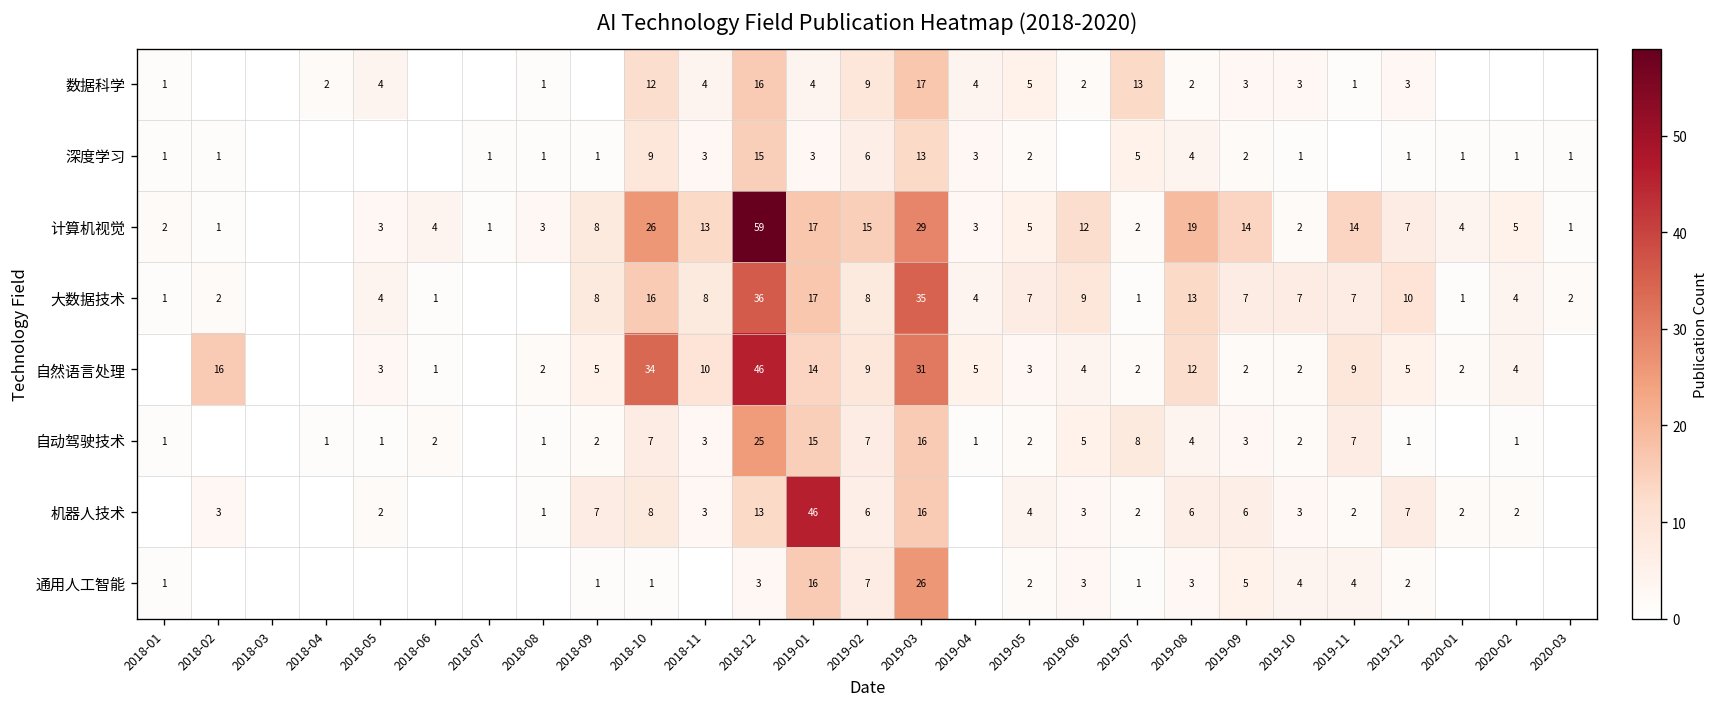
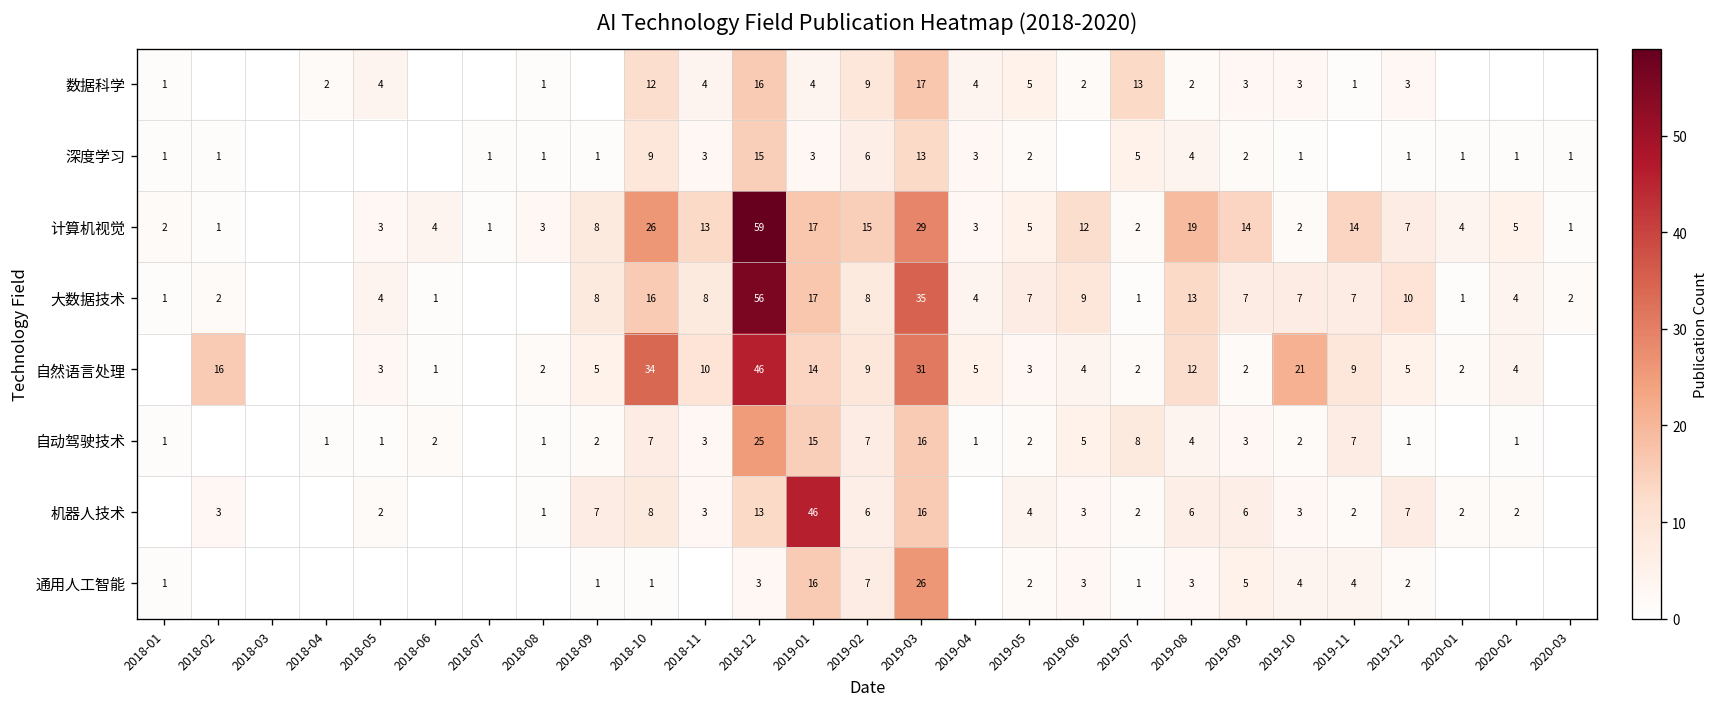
  {
    "数据科学": {
      "2018-01": 1,
      "2018-04": 2,
      "2018-05": 4,
      "2018-08": 1,
      "2018-10": 12,
      "2018-11": 4,
      "2018-12": 16,
      "2019-01": 4,
      "2019-02": 9,
      "2019-03": 17,
      "2019-04": 4,
      "2019-05": 5,
      "2019-06": 2,
      "2019-07": 13,
      "2019-08": 2,
      "2019-09": 3,
      "2019-10": 3,
      "2019-11": 1,
      "2019-12": 3
    },
    "深度学习": {
      "2018-01": 1,
      "2018-02": 1,
      "2018-07": 1,
      "2018-08": 1,
      "2018-09": 1,
      "2018-10": 9,
      "2018-11": 3,
      "2018-12": 15,
      "2019-01": 3,
      "2019-02": 6,
      "2019-03": 13,
      "2019-04": 3,
      "2019-05": 2,
      "2019-07": 5,
      "2019-08": 4,
      "2019-09": 2,
      "2019-10": 1,
      "2019-12": 1,
      "2020-01": 1,
      "2020-02": 1,
      "2020-03": 1
    },
    "计算机视觉": {
      "2018-01": 2,
      "2018-02": 1,
      "2018-05": 3,
      "2018-06": 4,
      "2018-07": 1,
      "2018-08": 3,
      "2018-09": 8,
      "2018-10": 26,
      "2018-11": 13,
      "2018-12": 59,
      "2019-01": 17,
      "2019-02": 15,
      "2019-03": 29,
      "2019-04": 3,
      "2019-05": 5,
      "2019-06": 12,
      "2019-07": 2,
      "2019-08": 19,
      "2019-09": 14,
      "2019-10": 2,
      "2019-11": 14,
      "2019-12": 7,
      "2020-01": 4,
      "2020-02": 5,
      "2020-03": 1
    },
    "大数据技术": {
      "2018-01": 1,
      "2018-02": 2,
      "2018-05": 4,
      "2018-06": 1,
      "2018-09": 8,
      "2018-10": 16,
      "2018-11": 8,
-     "2018-12": 36,
+     "2018-12": 56,
      "2019-01": 17,
      "2019-02": 8,
      "2019-03": 35,
      "2019-04": 4,
      "2019-05": 7,
      "2019-06": 9,
      "2019-07": 1,
      "2019-08": 13,
      "2019-09": 7,
      "2019-10": 7,
      "2019-11": 7,
      "2019-12": 10,
      "2020-01": 1,
      "2020-02": 4,
      "2020-03": 2
    },
    "自然语言处理": {
      "2018-02": 16,
      "2018-05": 3,
      "2018-06": 1,
      "2018-08": 2,
      "2018-09": 5,
      "2018-10": 34,
      "2018-11": 10,
      "2018-12": 46,
      "2019-01": 14,
      "2019-02": 9,
      "2019-03": 31,
      "2019-04": 5,
      "2019-05": 3,
      "2019-06": 4,
      "2019-07": 2,
      "2019-08": 12,
      "2019-09": 2,
-     "2019-10": 2,
+     "2019-10": 21,
      "2019-11": 9,
      "2019-12": 5,
      "2020-01": 2,
      "2020-02": 4
    },
    "自动驾驶技术": {
      "2018-01": 1,
      "2018-04": 1,
      "2018-05": 1,
      "2018-06": 2,
      "2018-08": 1,
      "2018-09": 2,
      "2018-10": 7,
      "2018-11": 3,
      "2018-12": 25,
      "2019-01": 15,
      "2019-02": 7,
      "2019-03": 16,
      "2019-04": 1,
      "2019-05": 2,
      "2019-06": 5,
      "2019-07": 8,
      "2019-08": 4,
      "2019-09": 3,
      "2019-10": 2,
      "2019-11": 7,
      "2019-12": 1,
      "2020-02": 1
    },
    "机器人技术": {
      "2018-02": 3,
      "2018-05": 2,
      "2018-08": 1,
      "2018-09": 7,
      "2018-10": 8,
      "2018-11": 3,
      "2018-12": 13,
      "2019-01": 46,
      "2019-02": 6,
      "2019-03": 16,
      "2019-05": 4,
      "2019-06": 3,
      "2019-07": 2,
      "2019-08": 6,
      "2019-09": 6,
      "2019-10": 3,
      "2019-11": 2,
      "2019-12": 7,
      "2020-01": 2,
      "2020-02": 2
    },
    "通用人工智能": {
      "2018-01": 1,
      "2018-09": 1,
      "2018-10": 1,
      "2018-12": 3,
      "2019-01": 16,
      "2019-02": 7,
      "2019-03": 26,
      "2019-05": 2,
      "2019-06": 3,
      "2019-07": 1,
      "2019-08": 3,
      "2019-09": 5,
      "2019-10": 4,
      "2019-11": 4,
      "2019-12": 2
    }
  }
